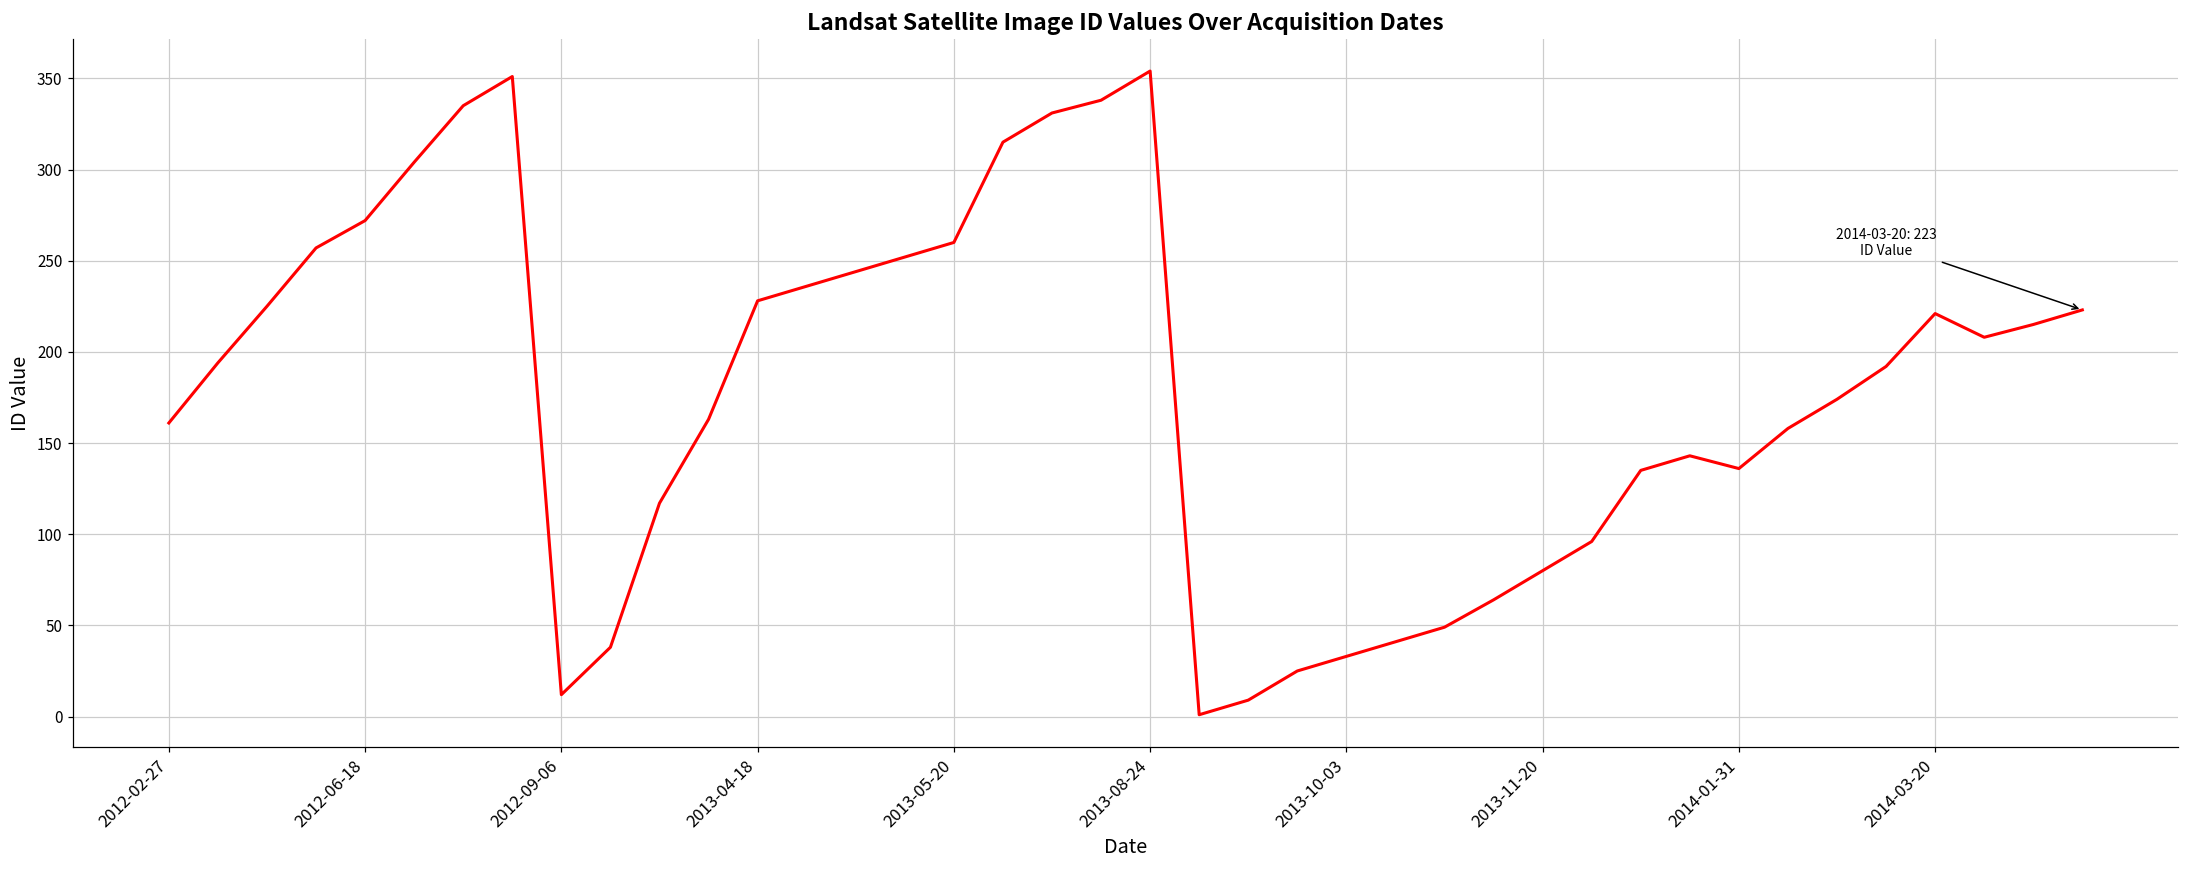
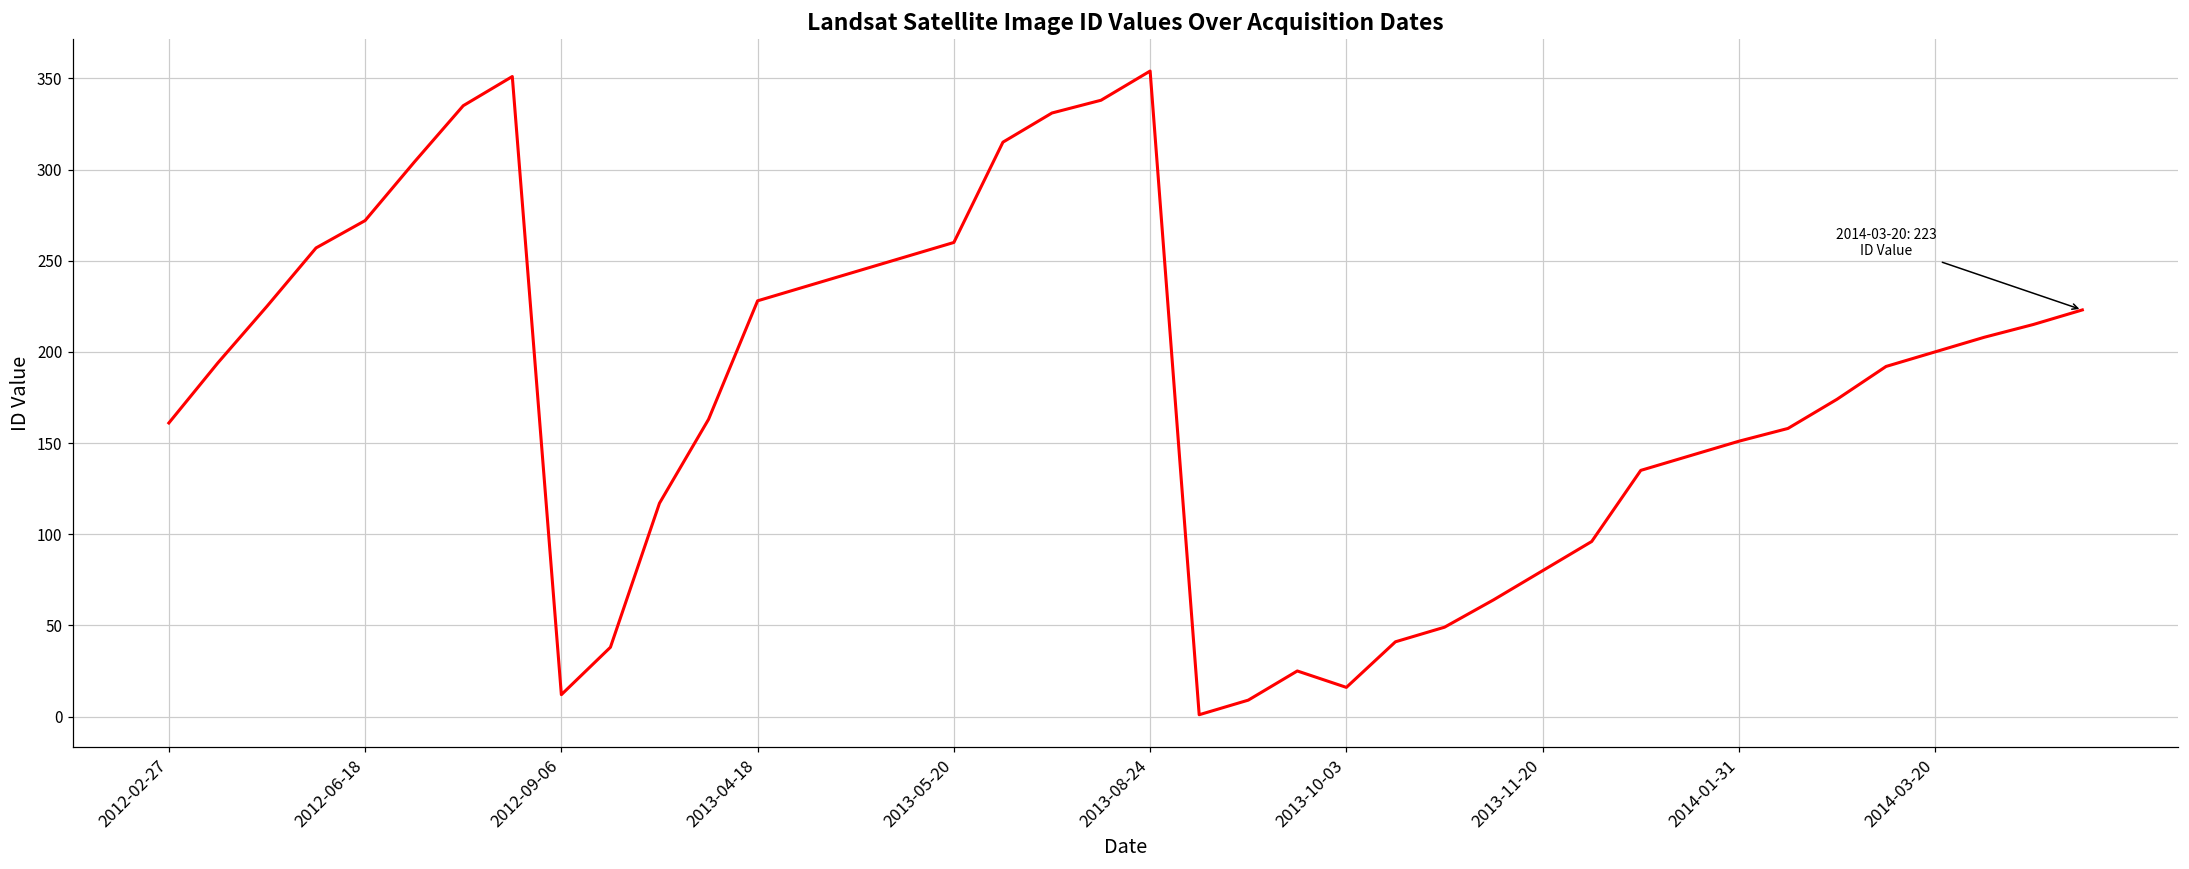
  {
    "2012-02-27": 161,
    "2012-06-18": 272,
    "2012-09-06": 12,
    "2013-04-18": 228,
    "2013-05-20": 260,
    "2013-08-24": 354,
-   "2013-10-03": 33,
+   "2013-10-03": 16,
    "2013-11-20": 80,
-   "2014-01-31": 136,
-   "2014-03-20": 221
+   "2014-01-31": 151,
+   "2014-03-20": 200
  }
